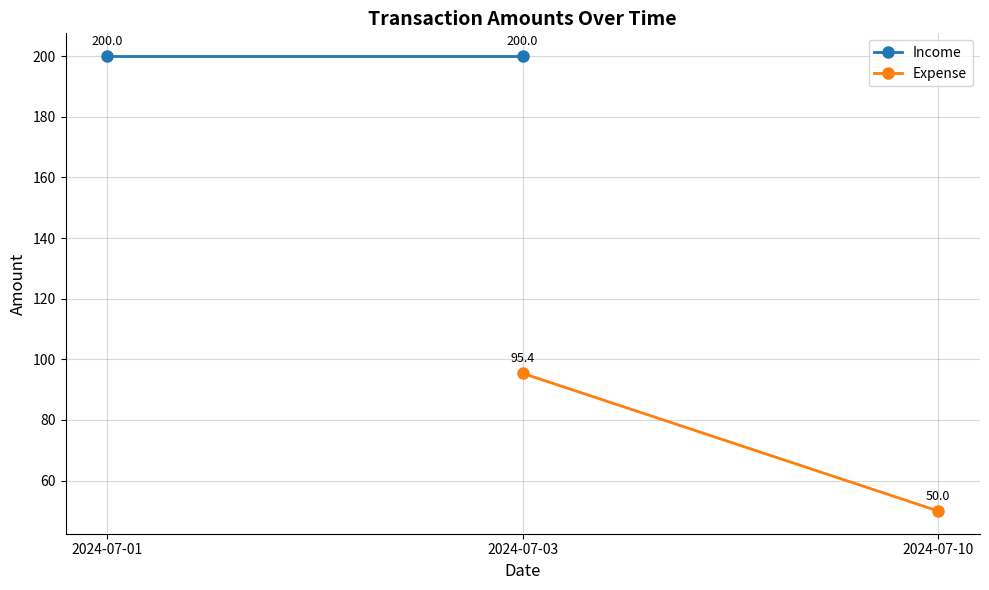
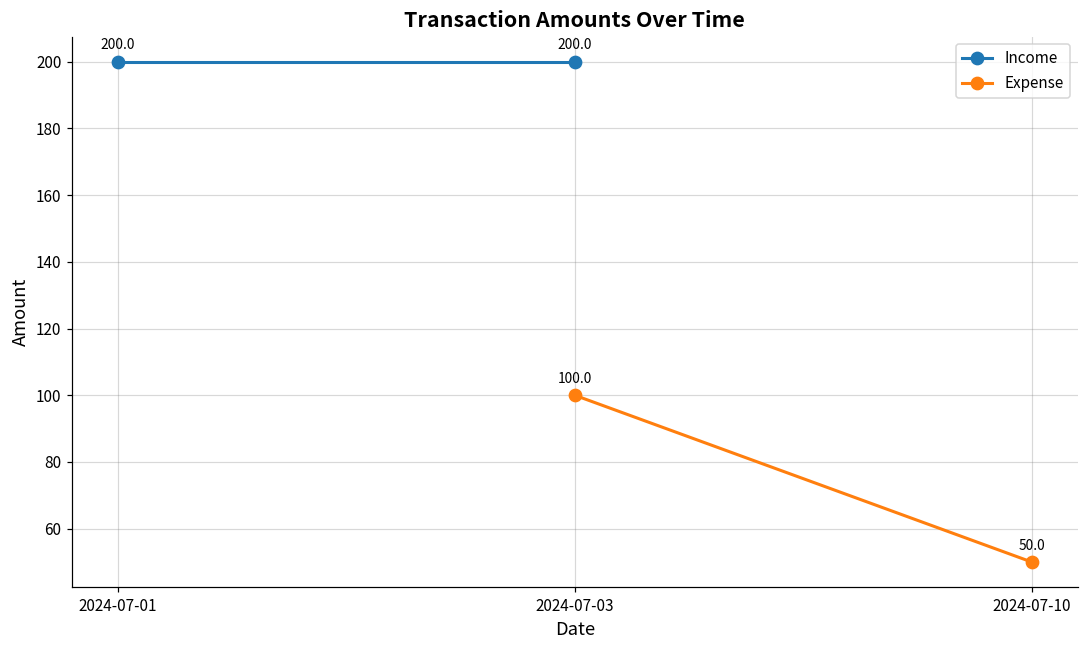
  {
    "Income": {
      "2024-07-01": 200.0,
      "2024-07-03": 200.0
    },
    "Expense": {
-     "2024-07-03": 95.4,
+     "2024-07-03": 100.0,
      "2024-07-10": 50.0
    }
  }
